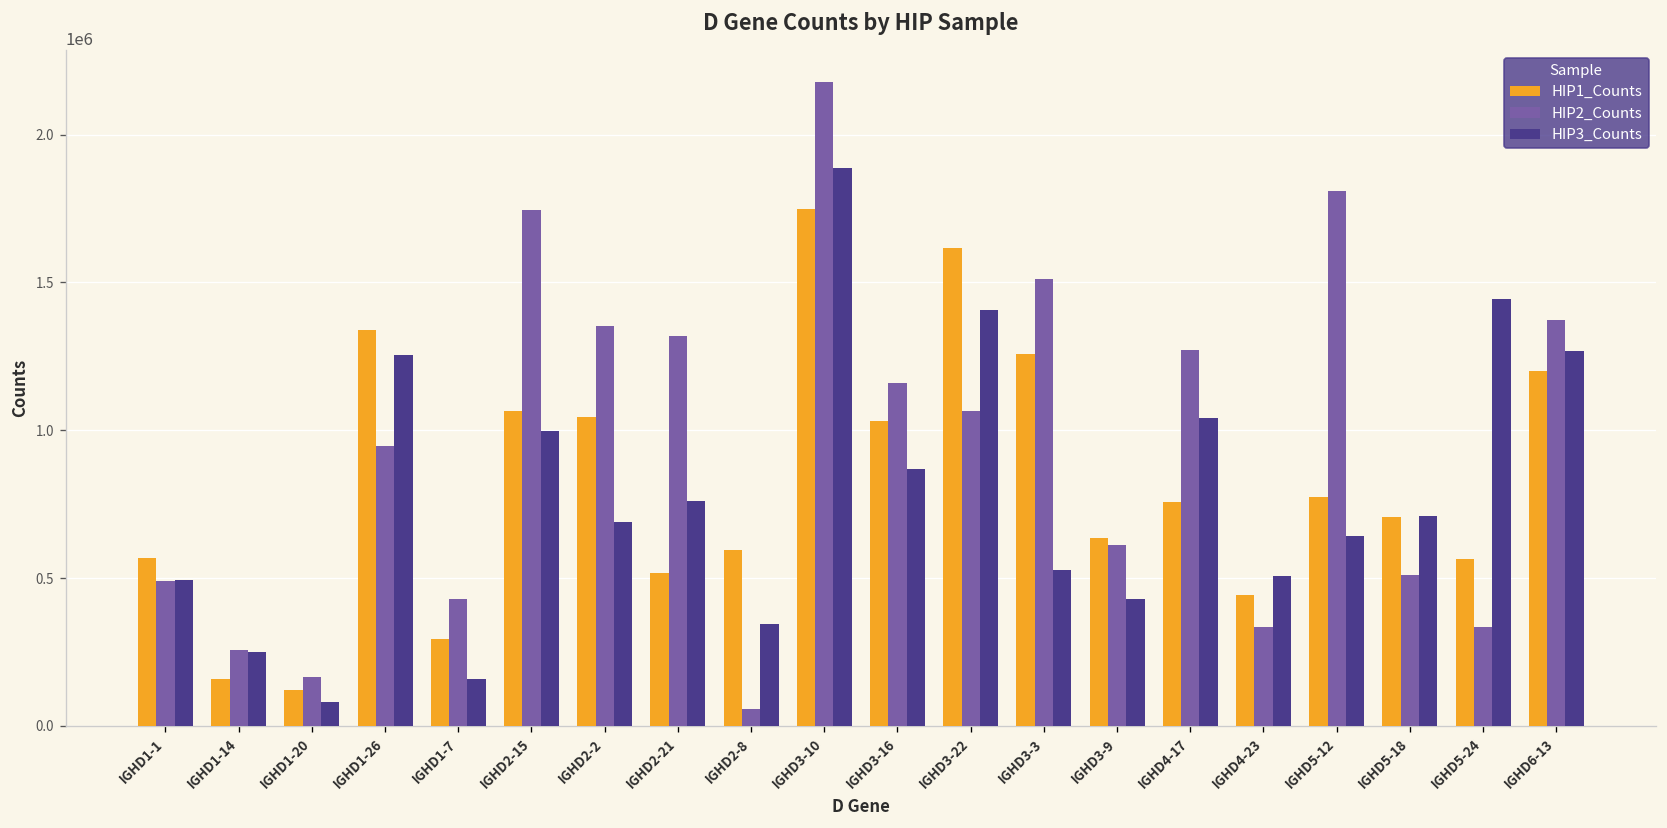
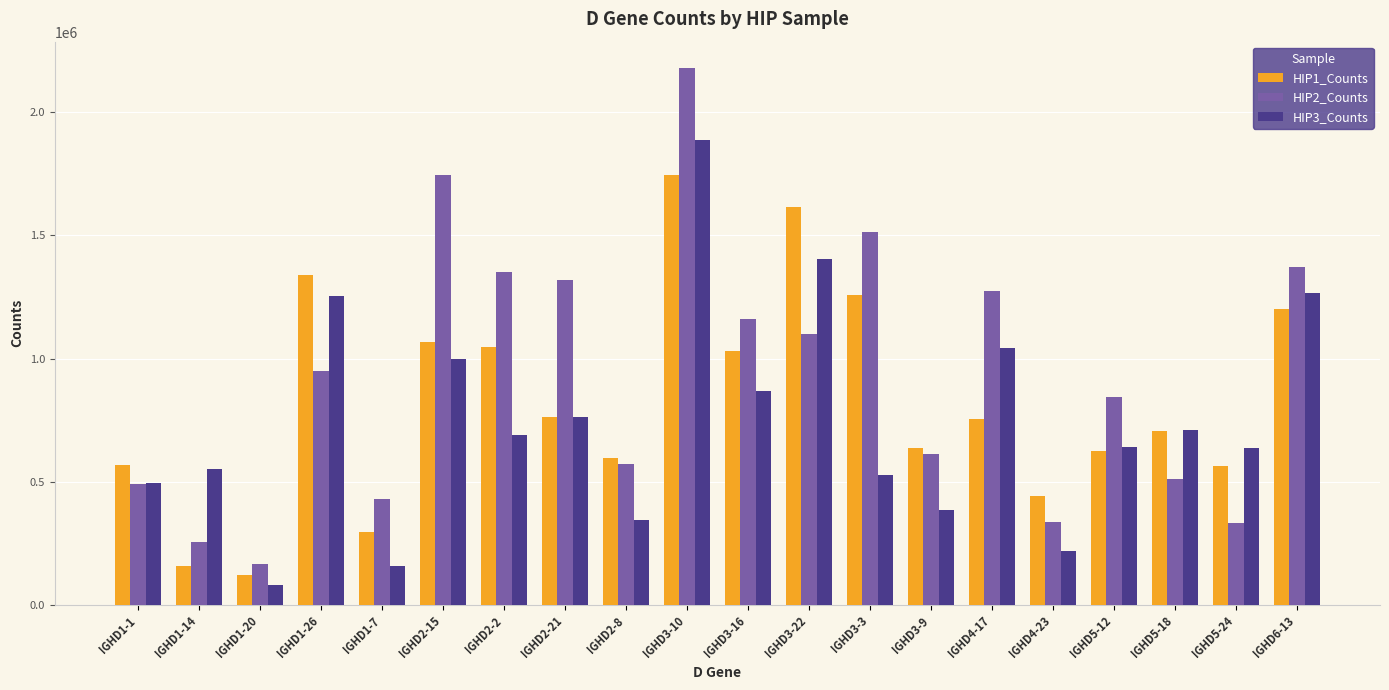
  {
    "HIP1_Counts": {
      "IGHD1-1": 570000,
      "IGHD1-14": 160000,
      "IGHD1-20": 120000,
      "IGHD1-26": 1340000,
      "IGHD1-7": 300000,
      "IGHD2-15": 1070000,
      "IGHD2-2": 1050000,
-     "IGHD2-21": 520000,
+     "IGHD2-21": 760000,
      "IGHD2-8": 600000,
      "IGHD3-10": 1750000,
      "IGHD3-16": 1030000,
      "IGHD3-22": 1620000,
      "IGHD3-3": 1260000,
      "IGHD3-9": 640000,
      "IGHD4-17": 760000,
      "IGHD4-23": 440000,
-     "IGHD5-12": 780000,
+     "IGHD5-12": 630000,
      "IGHD5-18": 710000,
      "IGHD5-24": 570000,
      "IGHD6-13": 1200000
    },
    "HIP2_Counts": {
      "IGHD1-1": 490000,
      "IGHD1-14": 260000,
      "IGHD1-20": 160000,
      "IGHD1-26": 950000,
      "IGHD1-7": 430000,
      "IGHD2-15": 1740000,
      "IGHD2-2": 1350000,
      "IGHD2-21": 1320000,
-     "IGHD2-8": 60000,
+     "IGHD2-8": 570000,
      "IGHD3-10": 2180000,
      "IGHD3-16": 1160000,
-     "IGHD3-22": 1060000,
+     "IGHD3-22": 1100000,
      "IGHD3-3": 1510000,
      "IGHD3-9": 610000,
      "IGHD4-17": 1270000,
      "IGHD4-23": 330000,
-     "IGHD5-12": 1810000,
+     "IGHD5-12": 850000,
      "IGHD5-18": 510000,
      "IGHD5-24": 330000,
      "IGHD6-13": 1370000
    },
    "HIP3_Counts": {
      "IGHD1-1": 500000,
-     "IGHD1-14": 250000,
+     "IGHD1-14": 550000,
      "IGHD1-20": 80000,
      "IGHD1-26": 1250000,
      "IGHD1-7": 160000,
      "IGHD2-15": 1000000,
      "IGHD2-2": 690000,
      "IGHD2-21": 760000,
      "IGHD2-8": 350000,
      "IGHD3-10": 1890000,
      "IGHD3-16": 870000,
      "IGHD3-22": 1410000,
      "IGHD3-3": 530000,
-     "IGHD3-9": 430000,
+     "IGHD3-9": 390000,
      "IGHD4-17": 1040000,
-     "IGHD4-23": 510000,
+     "IGHD4-23": 220000,
      "IGHD5-12": 640000,
      "IGHD5-18": 710000,
-     "IGHD5-24": 1440000,
+     "IGHD5-24": 640000,
      "IGHD6-13": 1270000
    }
  }
